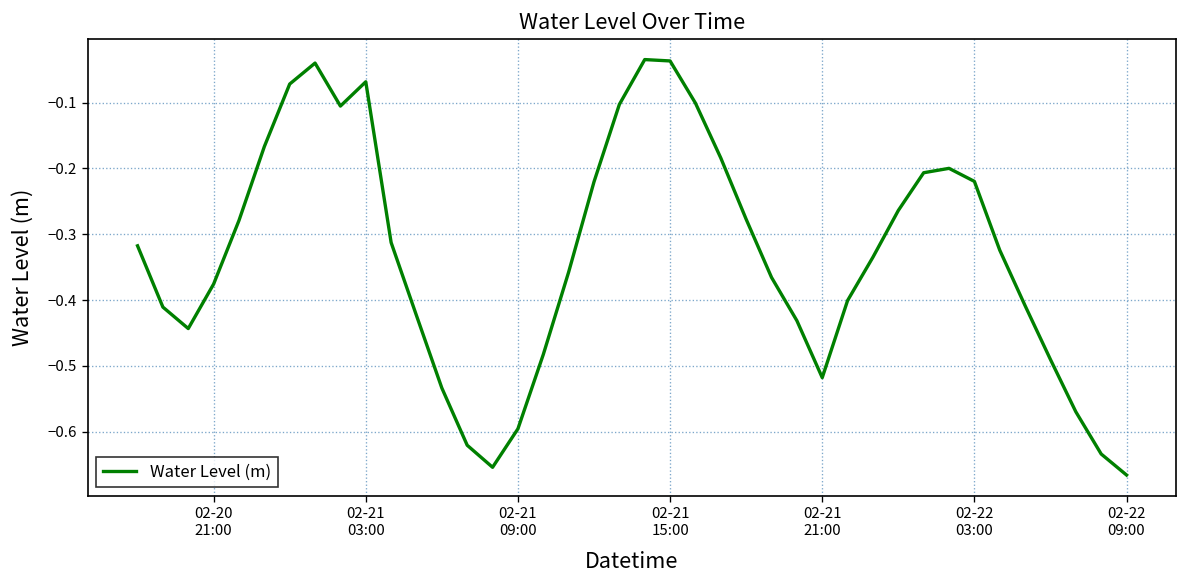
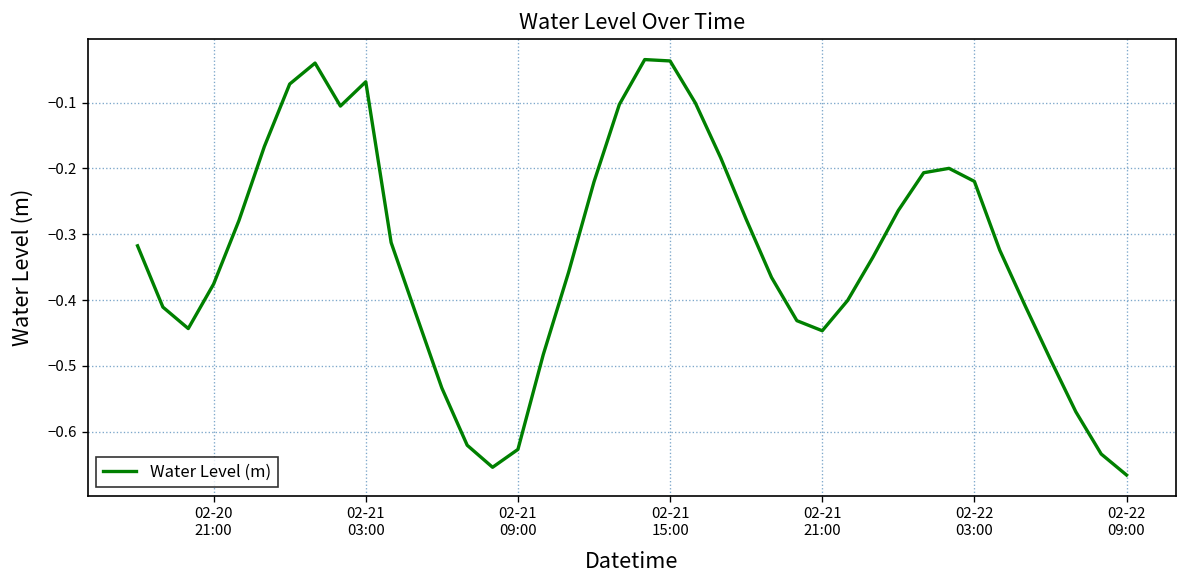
  {
    "02-20 21:00": -0.38,
    "02-21 03:00": -0.07,
-   "02-21 09:00": -0.60,
+   "02-21 09:00": -0.63,
    "02-21 15:00": -0.04,
-   "02-21 21:00": -0.52,
+   "02-21 21:00": -0.45,
    "02-22 03:00": -0.22,
    "02-22 09:00": -0.67
  }
